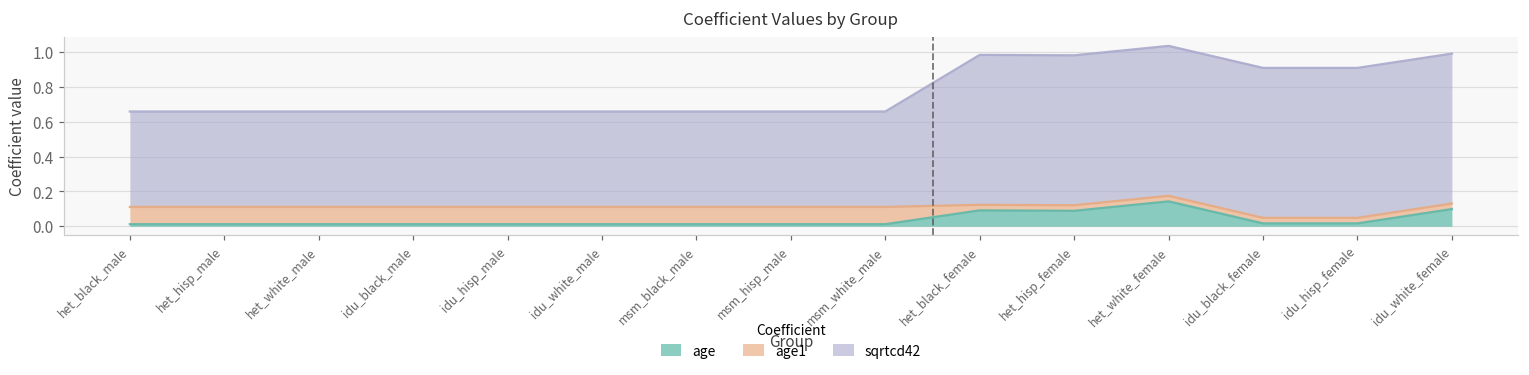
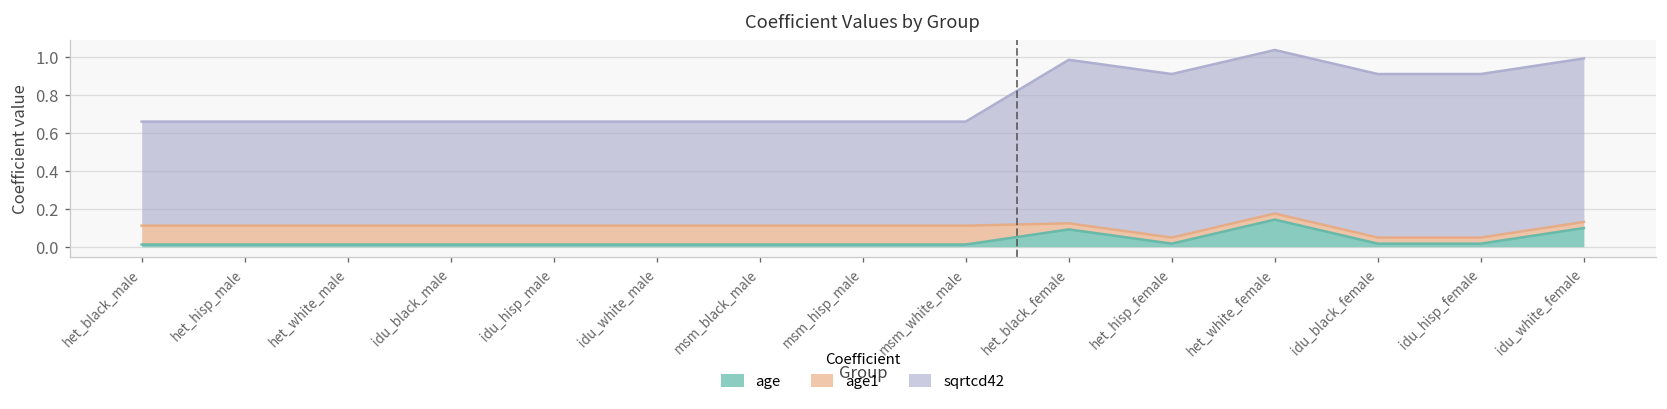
  {
    "age": {
      "het_black_male": 0.01,
      "het_hisp_male": 0.01,
      "het_white_male": 0.01,
      "idu_black_male": 0.01,
      "idu_hisp_male": 0.01,
      "idu_white_male": 0.01,
      "msm_black_male": 0.01,
      "msm_hisp_male": 0.01,
      "msm_white_male": 0.01,
      "het_black_female": 0.09,
-     "het_hisp_female": 0.09,
+     "het_hisp_female": 0.02,
      "het_white_female": 0.14,
      "idu_black_female": 0.02,
      "idu_hisp_female": 0.02,
      "idu_white_female": 0.10
    },
    "age1": {
      "het_black_male": 0.10,
      "het_hisp_male": 0.10,
      "het_white_male": 0.10,
      "idu_black_male": 0.10,
      "idu_hisp_male": 0.10,
      "idu_white_male": 0.10,
      "msm_black_male": 0.10,
      "msm_hisp_male": 0.10,
      "msm_white_male": 0.10,
      "het_black_female": 0.03,
      "het_hisp_female": 0.03,
      "het_white_female": 0.03,
      "idu_black_female": 0.03,
      "idu_hisp_female": 0.03,
      "idu_white_female": 0.03
    },
    "sqrtcd42": {
      "het_black_male": 0.55,
      "het_hisp_male": 0.55,
      "het_white_male": 0.55,
      "idu_black_male": 0.55,
      "idu_hisp_male": 0.55,
      "idu_white_male": 0.55,
      "msm_black_male": 0.55,
      "msm_hisp_male": 0.55,
      "msm_white_male": 0.55,
      "het_black_female": 0.86,
      "het_hisp_female": 0.86,
      "het_white_female": 0.86,
      "idu_black_female": 0.86,
      "idu_hisp_female": 0.86,
      "idu_white_female": 0.86
    }
  }
